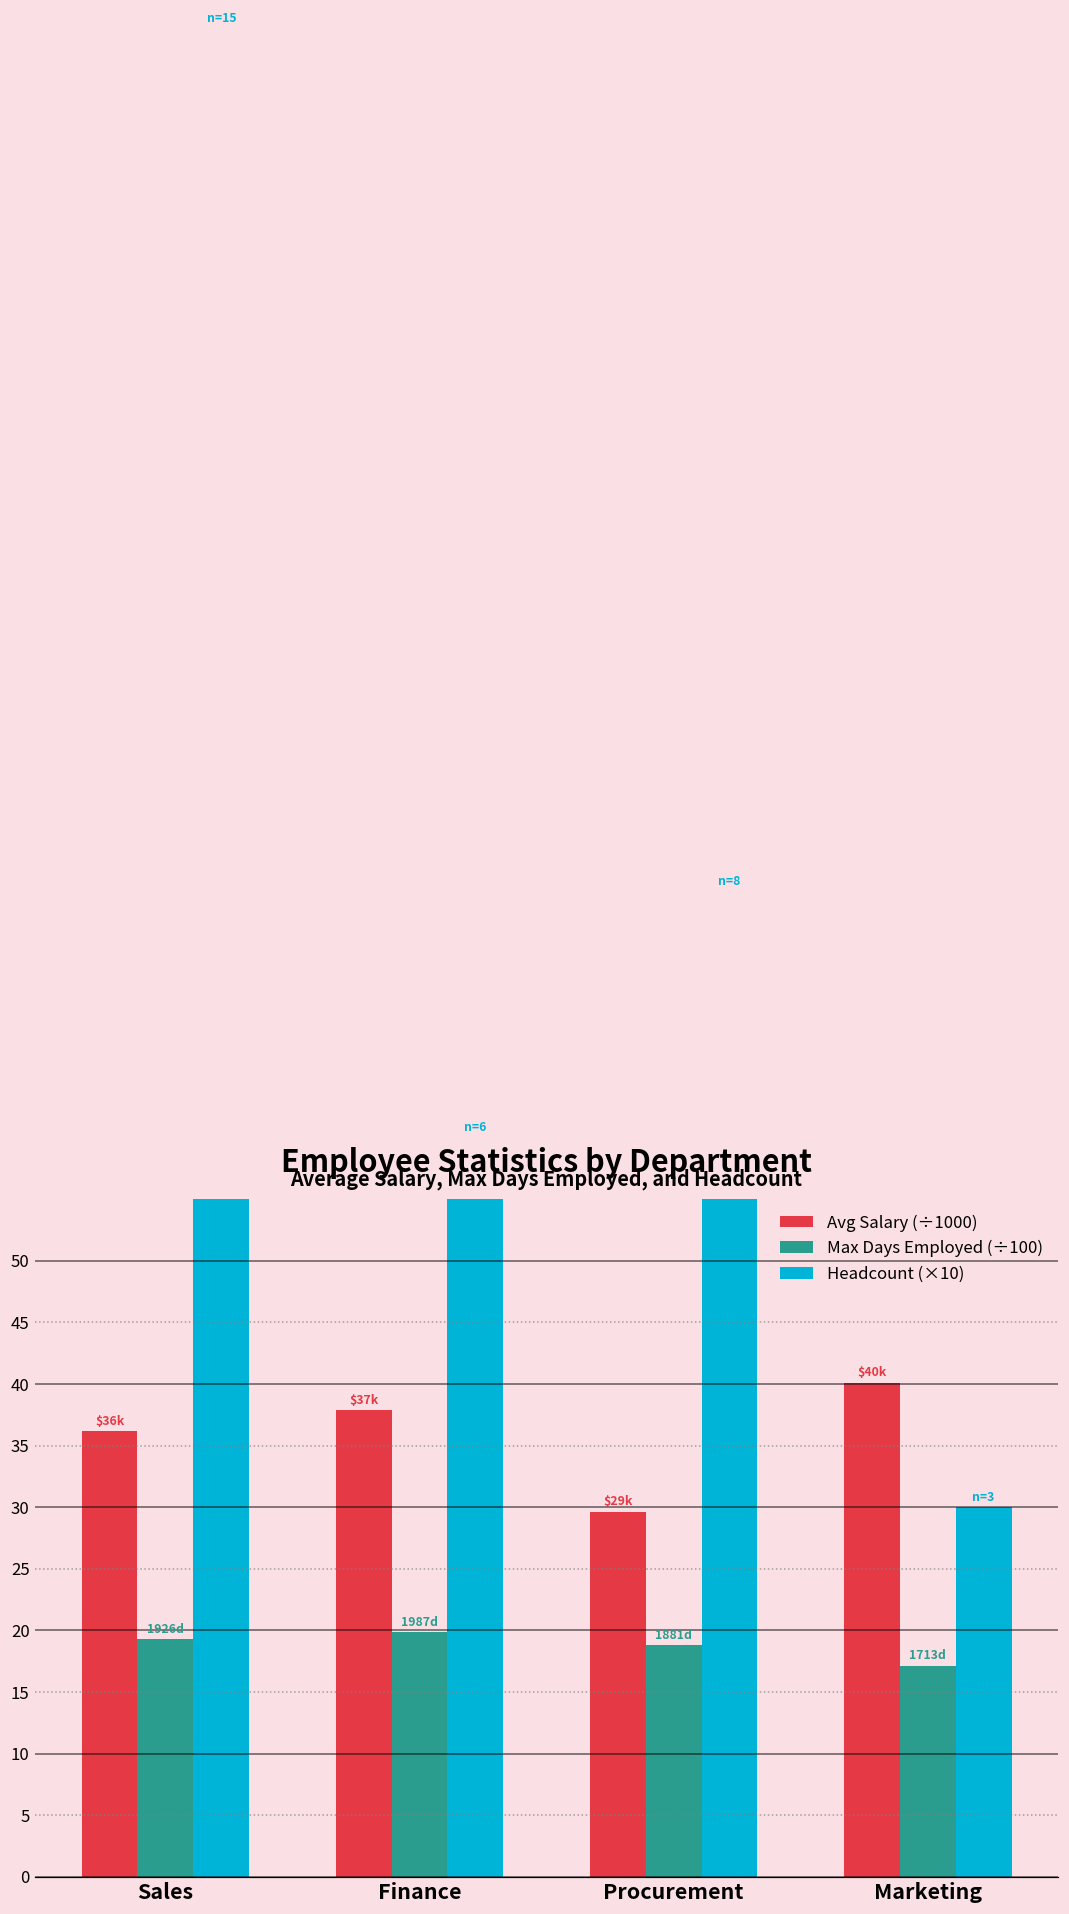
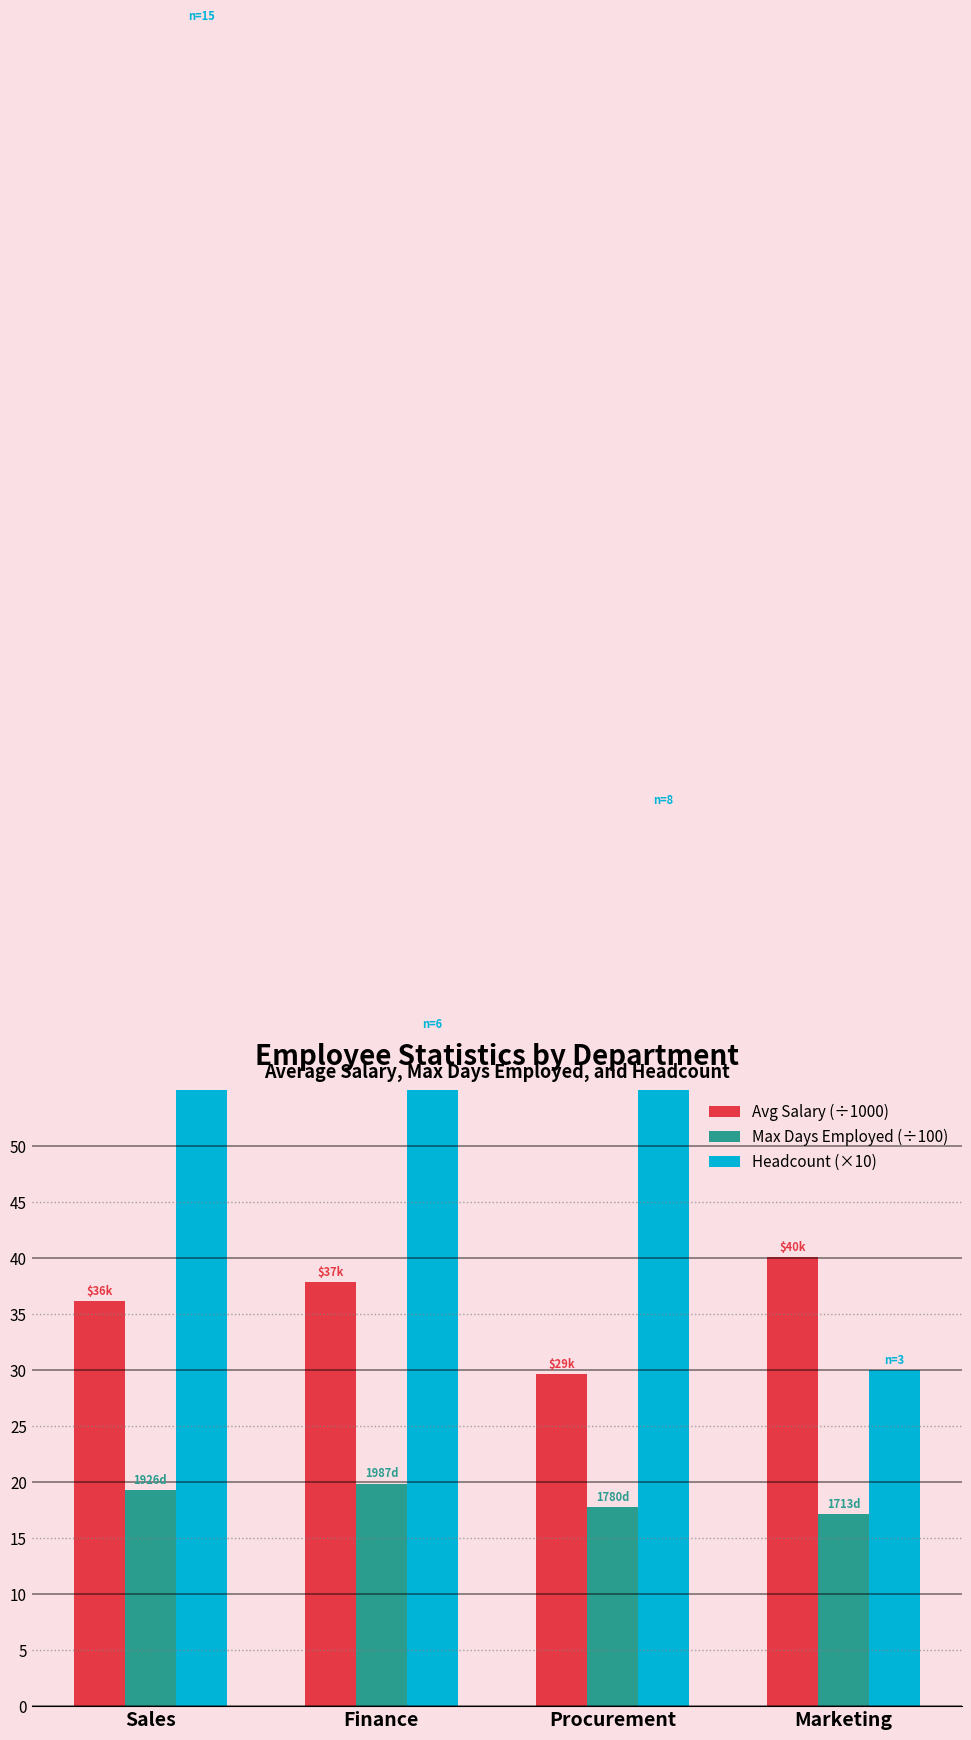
  {
    "Avg Salary (÷1000)": {
      "Sales": "$36k",
      "Marketing": "$40k"
    },
    "Max Days Employed (÷100)": {
-     "Procurement": "1881d"
+     "Procurement": "1780d"
    }
  }
